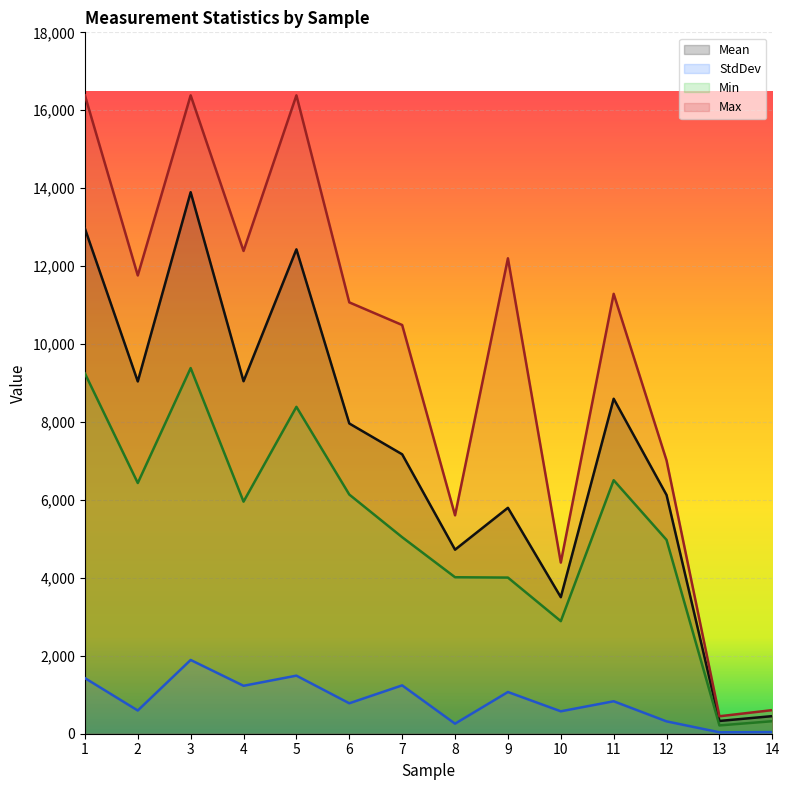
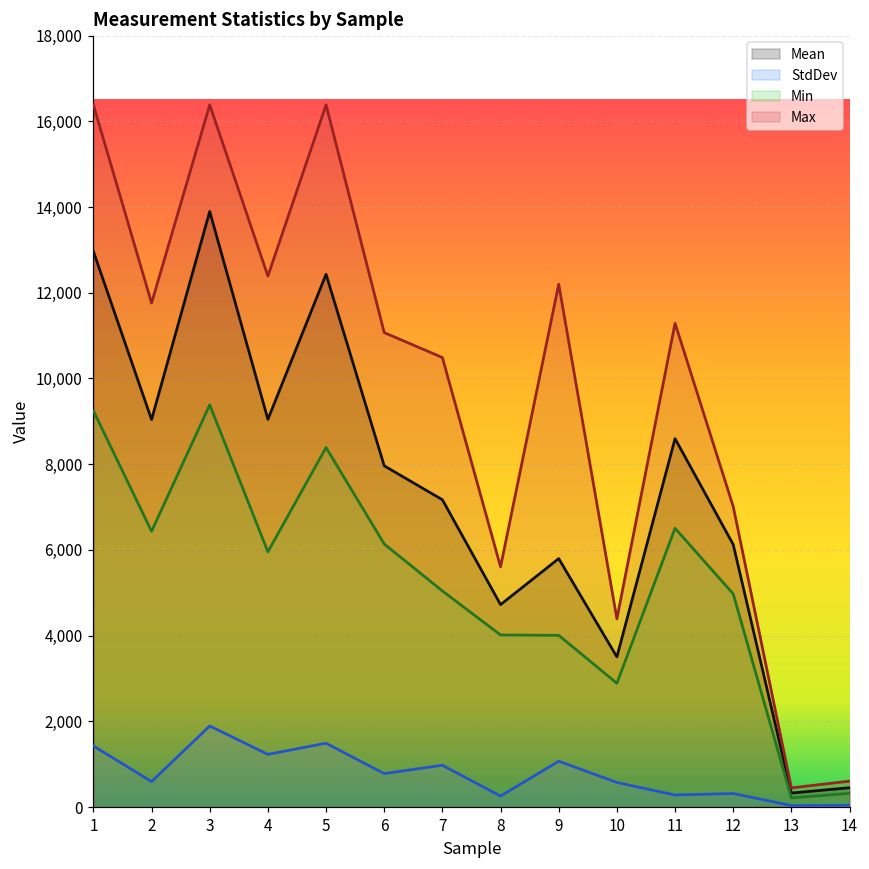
  {
    "StdDev": {
      "1": "1,400",
      "2": "600",
      "3": "1,900",
      "4": "1,200",
      "5": "1,500",
      "6": "800",
-     "7": "1,200",
+     "7": "1,000",
      "8": "300",
      "9": "1,100",
      "10": "600",
-     "11": "800",
+     "11": "300",
      "12": "300",
      "13": "0",
      "14": "0"
    }
  }
